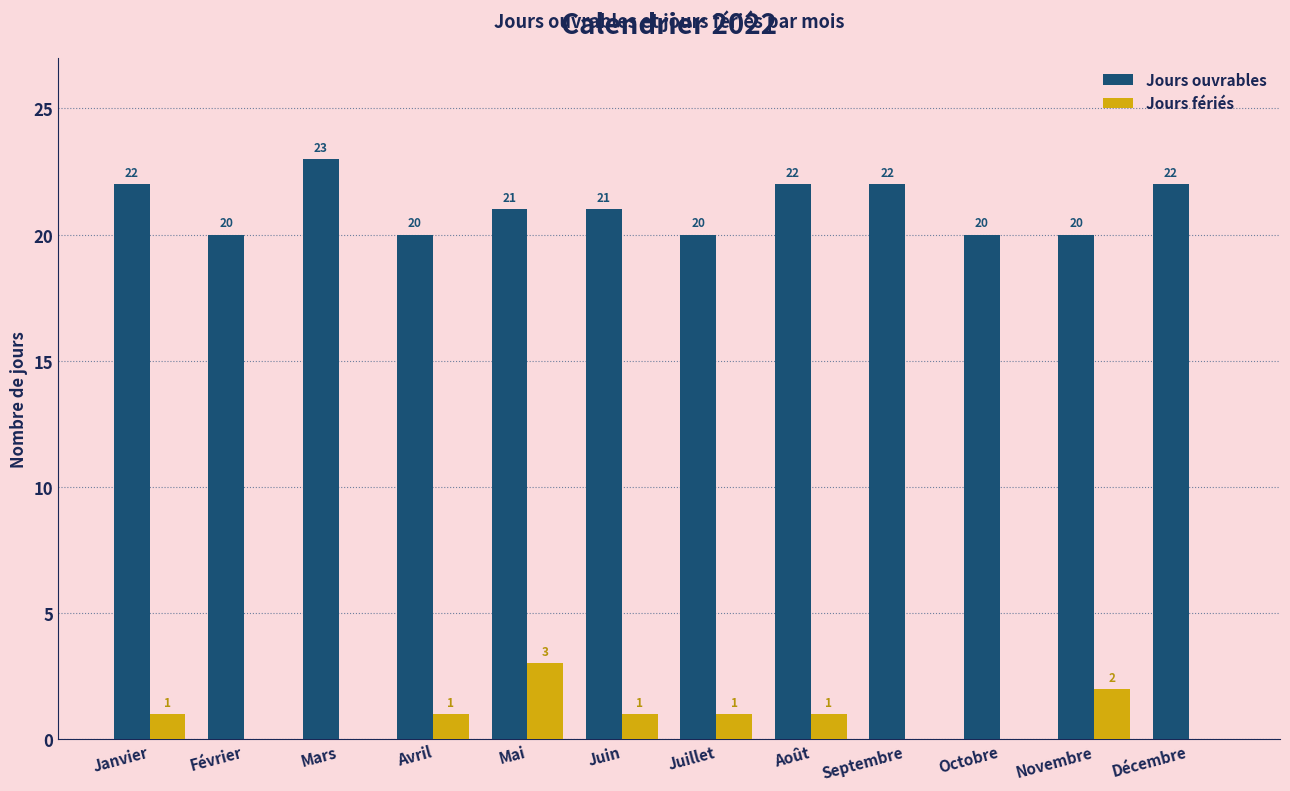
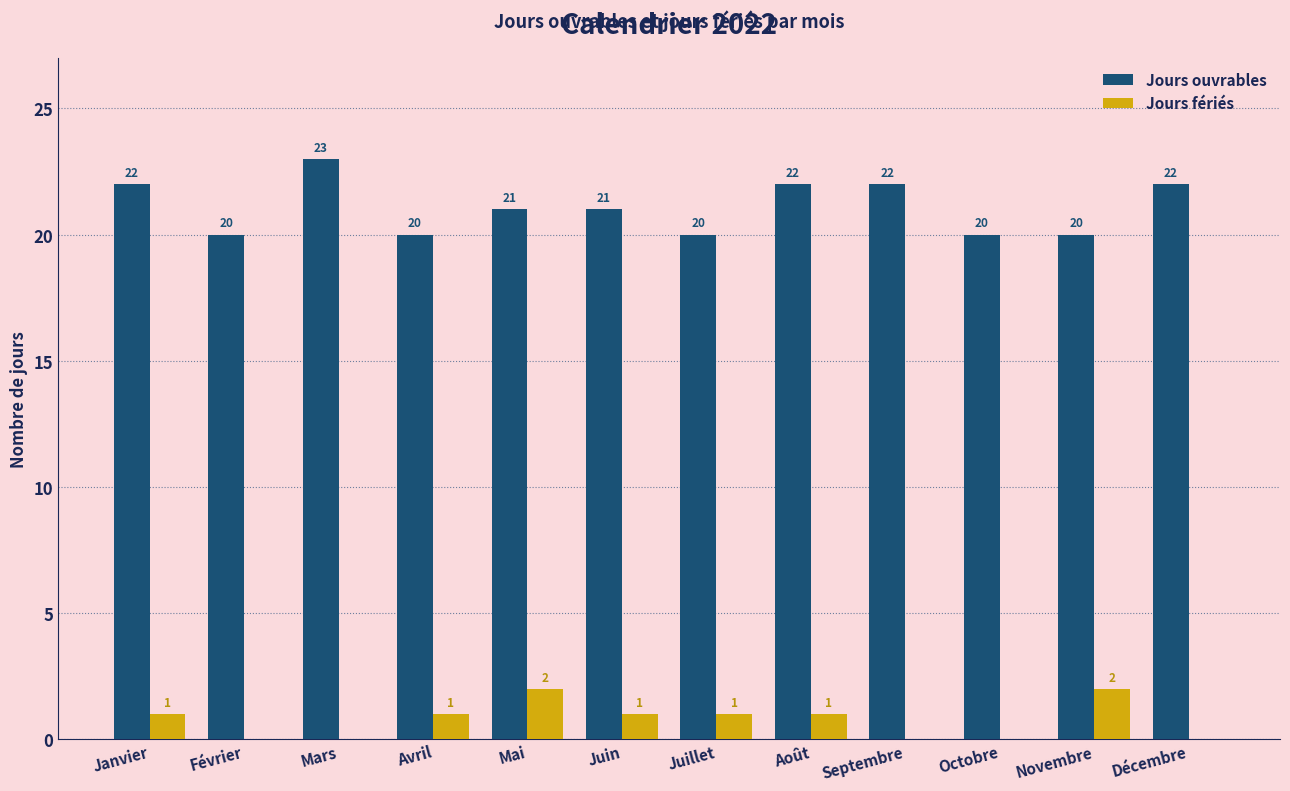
  {
    "Jours ouvrables": {
      "Janvier": 22,
      "Février": 20,
      "Mars": 23,
      "Avril": 20,
      "Mai": 21,
      "Juin": 21,
      "Juillet": 20,
      "Août": 22,
      "Septembre": 22,
      "Octobre": 20,
      "Novembre": 20,
      "Décembre": 22
    },
    "Jours fériés": {
      "Janvier": 1,
      "Avril": 1,
-     "Mai": 3,
+     "Mai": 2,
      "Juin": 1,
      "Juillet": 1,
      "Août": 1,
      "Novembre": 2
    }
  }
